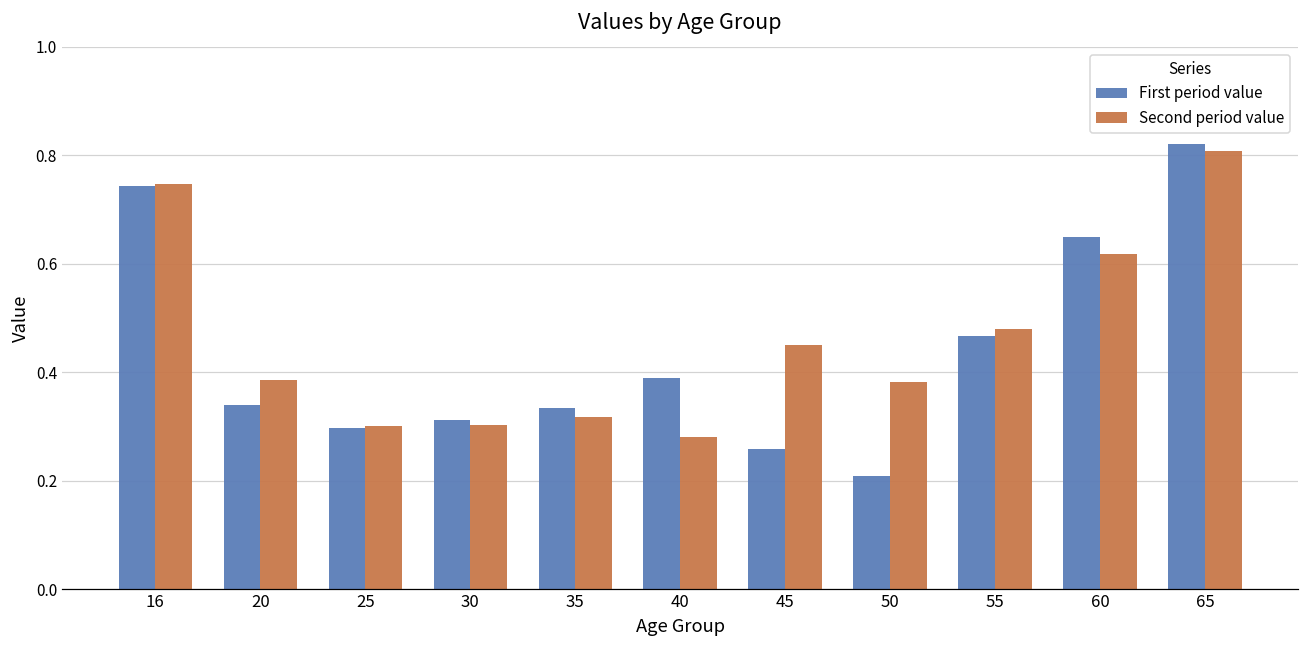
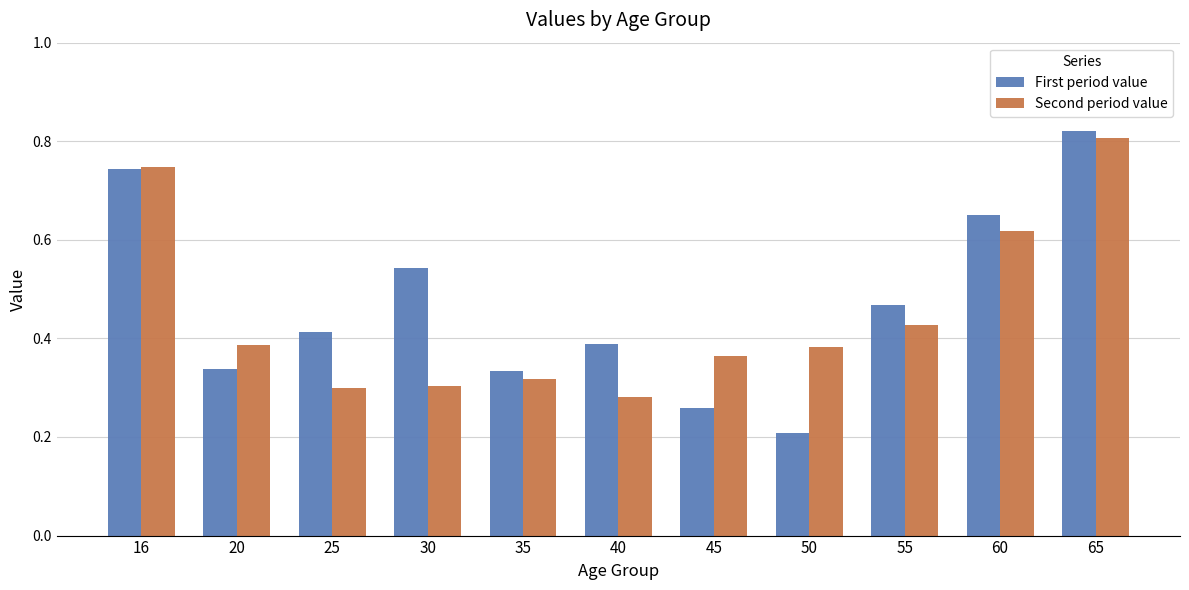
  {
    "First period value": {
      "16": 0.74,
      "20": 0.34,
-     "25": 0.30,
-     "30": 0.31,
+     "25": 0.41,
+     "30": 0.54,
      "35": 0.33,
      "40": 0.39,
      "45": 0.26,
      "50": 0.21,
      "55": 0.47,
      "60": 0.65,
      "65": 0.82
    },
    "Second period value": {
      "16": 0.75,
      "20": 0.39,
      "25": 0.30,
      "30": 0.30,
      "35": 0.32,
      "40": 0.28,
-     "45": 0.45,
+     "45": 0.36,
      "50": 0.38,
-     "55": 0.48,
+     "55": 0.43,
      "60": 0.62,
      "65": 0.81
    }
  }
